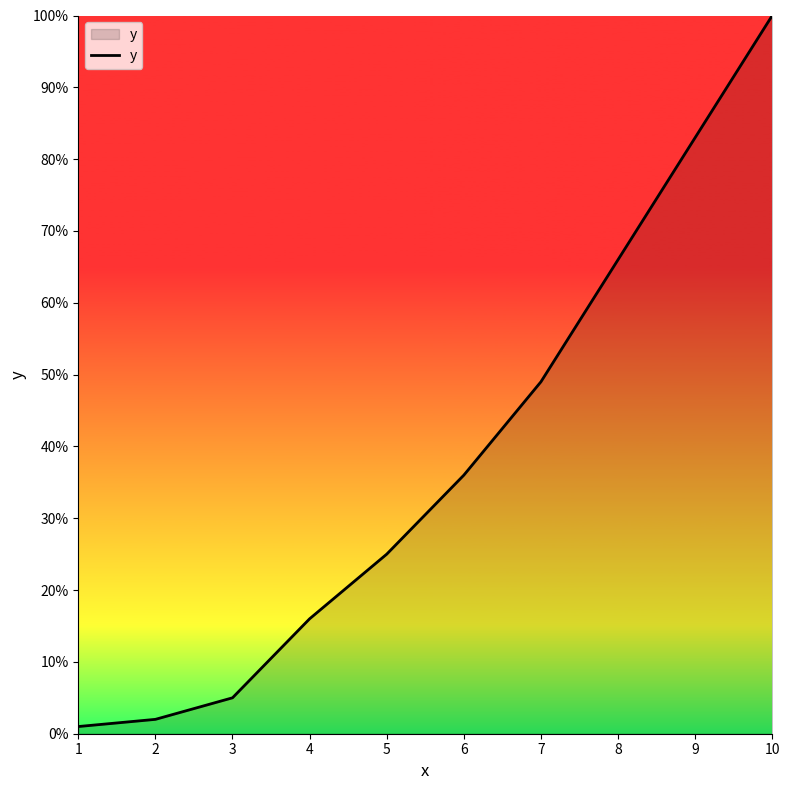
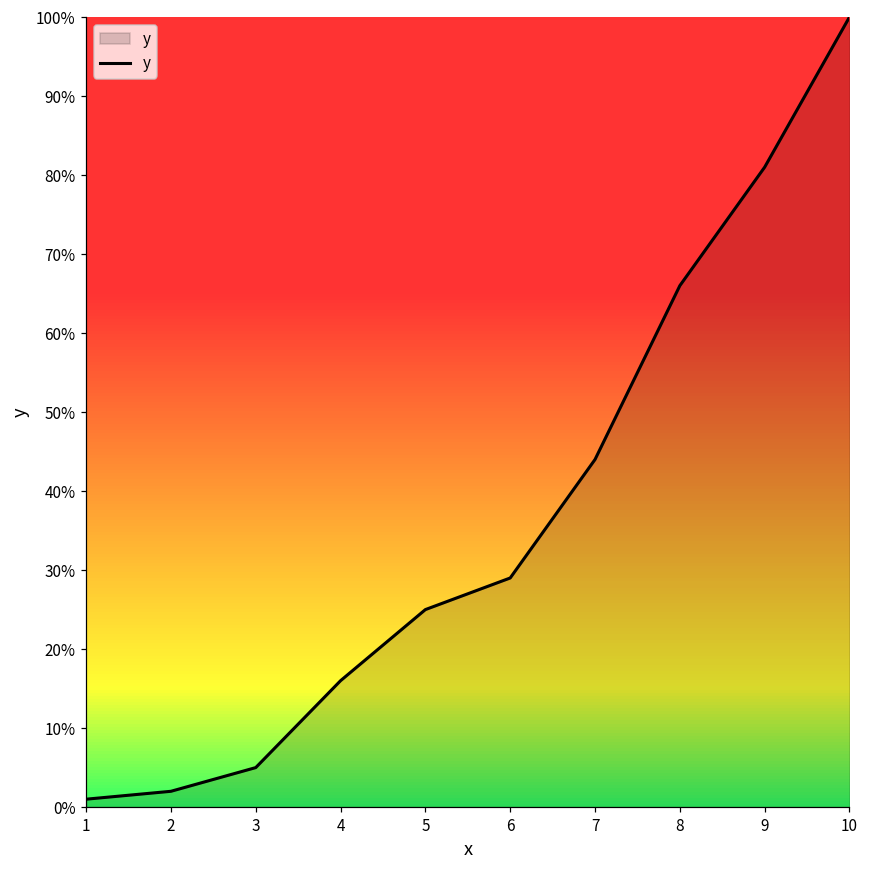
  {
    "1": "1%",
    "2": "2%",
    "3": "5%",
    "4": "16%",
    "5": "25%",
-   "6": "36%",
-   "7": "49%",
+   "6": "29%",
+   "7": "44%",
    "8": "66%",
-   "9": "83%",
+   "9": "81%",
    "10": "100%"
  }
